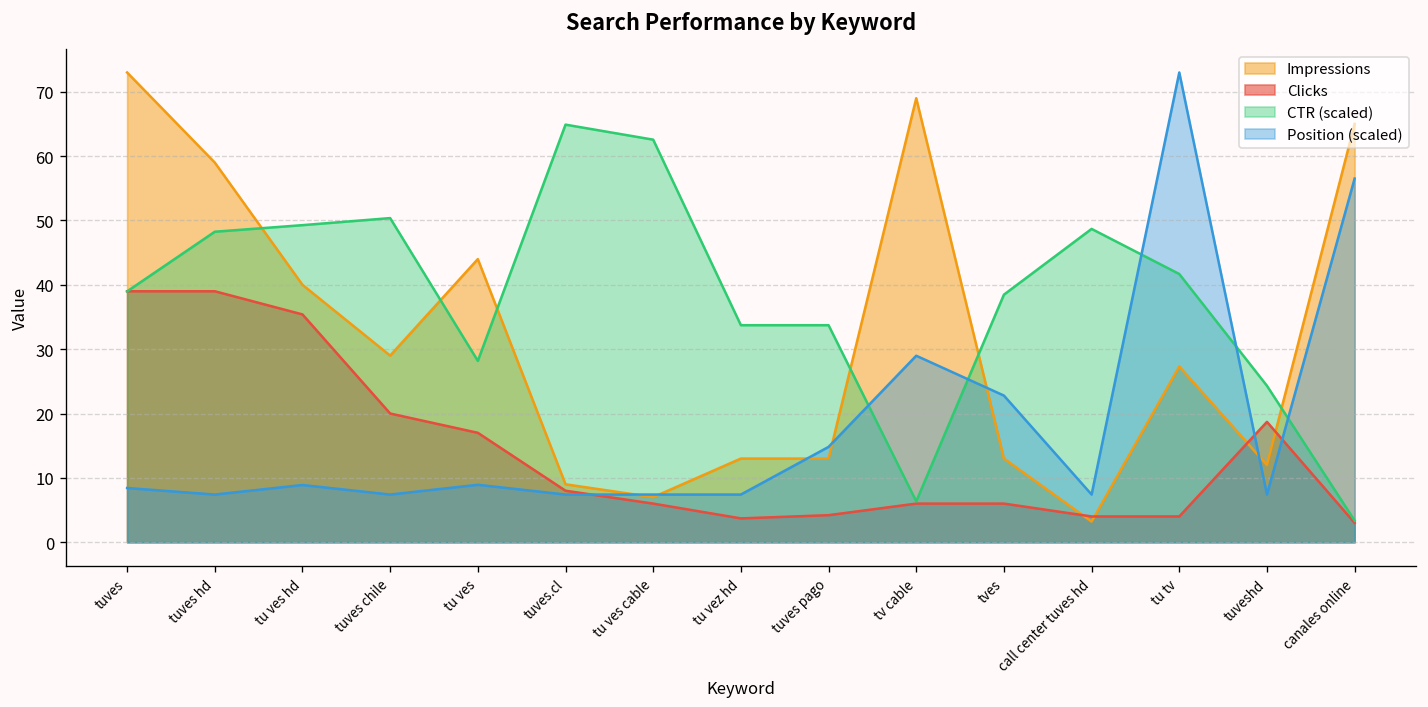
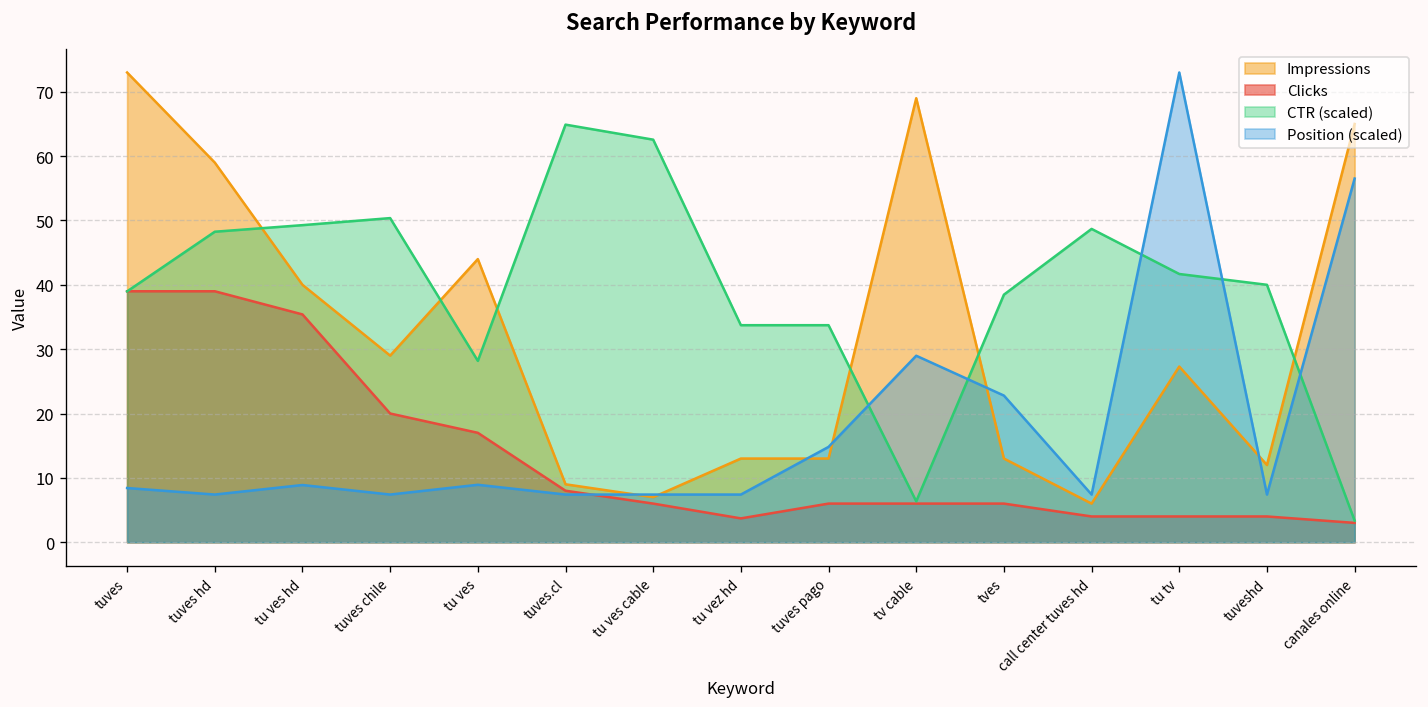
  {
    "Impressions": {
      "tuves": 73,
      "tuves hd": 59,
      "tu ves hd": 40,
      "tuves chile": 29,
      "tu ves": 44,
      "tuves.cl": 9,
      "tu vez hd": 13,
      "tuves pago": 13,
      "tv cable": 69,
      "tves": 13,
-     "call center tuves hd": 3,
+     "call center tuves hd": 6,
      "tu tv": 27,
      "tuveshd": 12
    },
    "Clicks": {
      "tuves hd": 39,
      "tu ves hd": 35,
      "tuves chile": 20,
      "tu ves": 17,
      "tuves.cl": 8,
      "tu ves cable": 6,
      "tu vez hd": 4,
-     "tuves pago": 4,
+     "tuves pago": 6,
      "tves": 6,
      "call center tuves hd": 4,
      "tu tv": 4,
-     "tuveshd": 19
+     "tuveshd": 4
    },
    "CTR (scaled)": {
      "tuves hd": 48,
      "tu ves hd": 49,
      "tuves chile": 50,
      "tu ves": 28,
      "tuves.cl": 65,
      "tu ves cable": 63,
      "tu vez hd": 34,
      "tuves pago": 34,
      "tves": 38,
      "call center tuves hd": 49,
      "tu tv": 42,
-     "tuveshd": 24
+     "tuveshd": 40
    },
    "Position (scaled)": {
      "tuves": 8,
      "tuves hd": 7,
      "tu ves hd": 9,
      "tuves chile": 7,
      "tu ves": 9,
      "tuves.cl": 7,
      "tu vez hd": 7,
      "tuves pago": 15,
      "tv cable": 29,
      "tves": 23,
      "call center tuves hd": 7,
      "tu tv": 73,
      "tuveshd": 7,
      "canales online": 57
    }
  }
